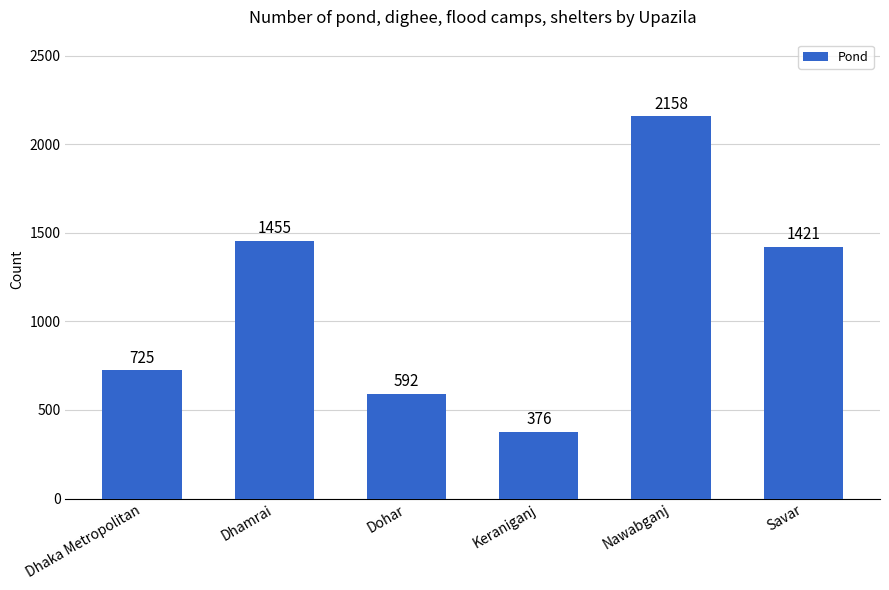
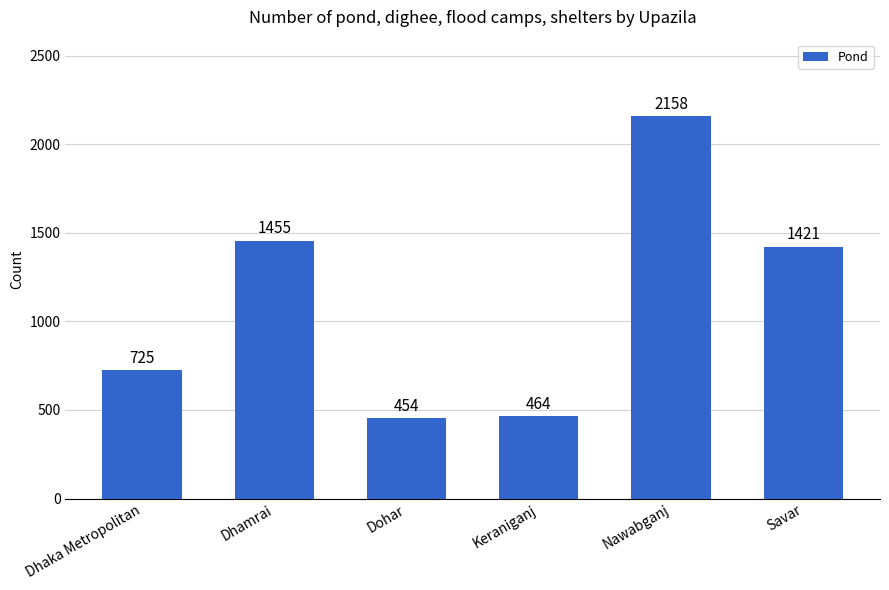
  {
    "Dhaka Metropolitan": 725,
    "Dhamrai": 1455,
-   "Dohar": 592,
-   "Keraniganj": 376,
+   "Dohar": 454,
+   "Keraniganj": 464,
    "Nawabganj": 2158,
    "Savar": 1421
  }
